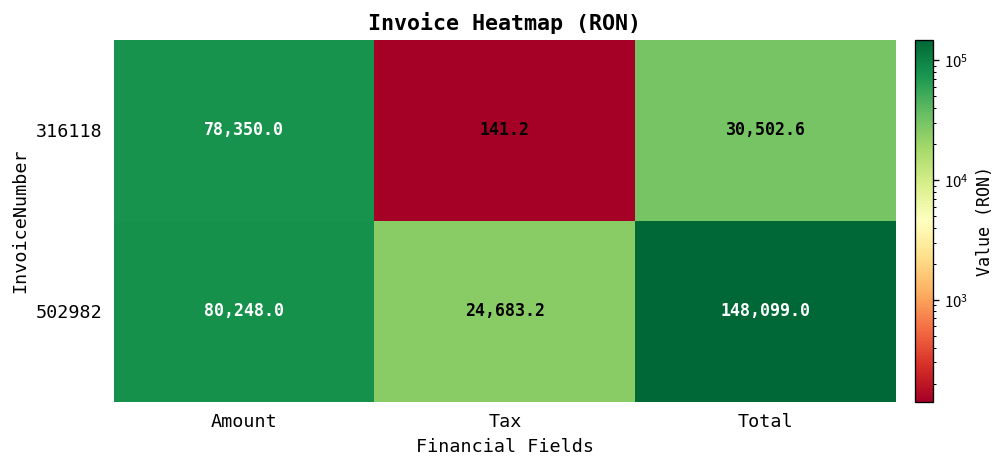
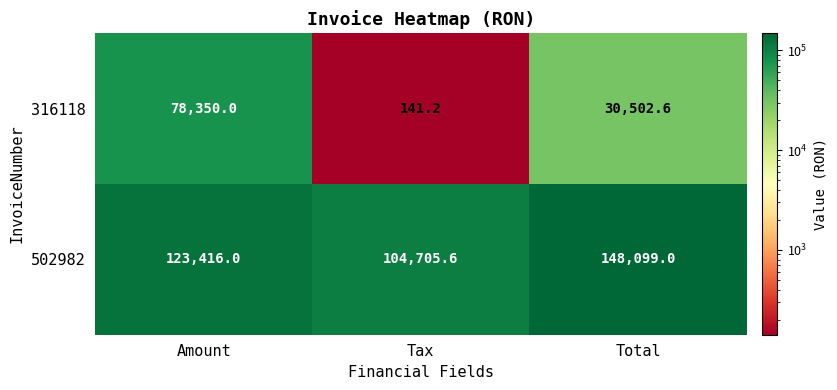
  {
    "316118": {
      "Amount": "78,350.0",
      "Tax": "141.2",
      "Total": "30,502.6"
    },
    "502982": {
-     "Amount": "80,248.0",
-     "Tax": "24,683.2",
+     "Amount": "123,416.0",
+     "Tax": "104,705.6",
      "Total": "148,099.0"
    }
  }
